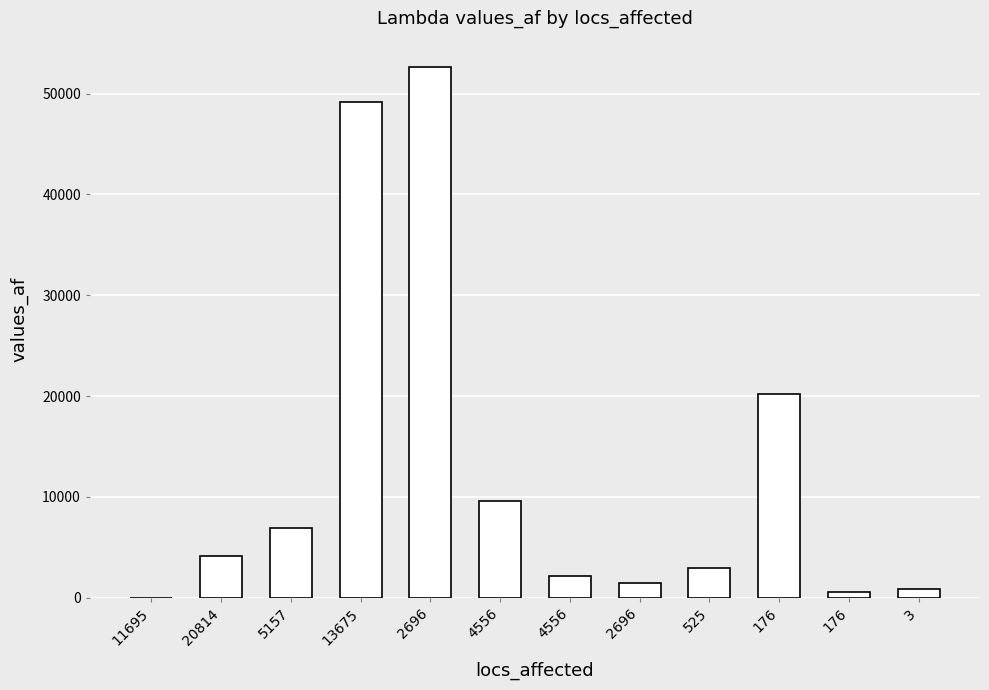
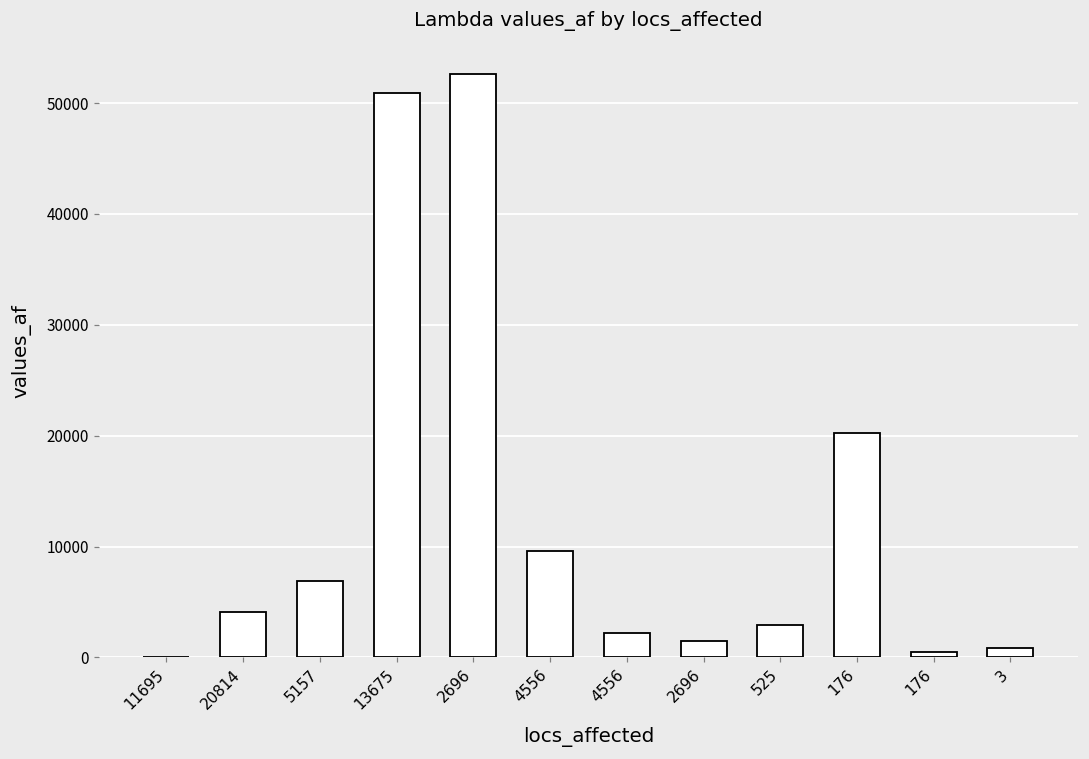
  {
    "11695": 0,
    "20814": 4100,
    "5157": 6900,
-   "13675": 49200,
+   "13675": 50900,
    "525": 2900,
    "3": 900
  }
